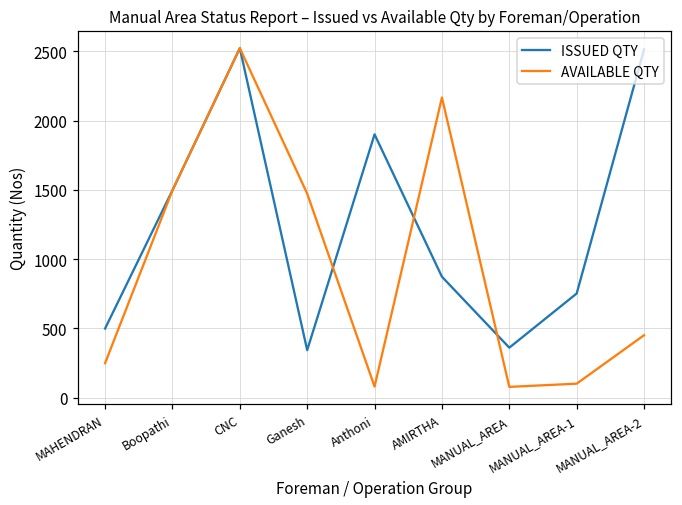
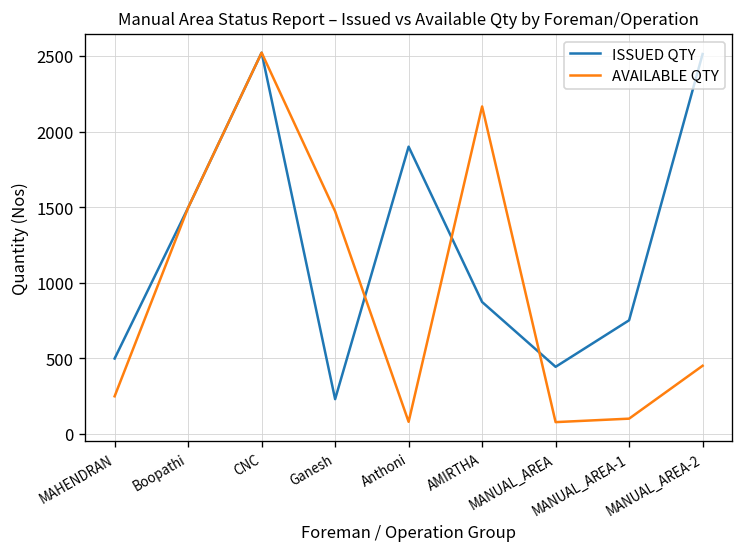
  {
    "ISSUED QTY": {
      "MAHENDRAN": 500,
-     "Ganesh": 340,
+     "Ganesh": 230,
      "Anthoni": 1900,
      "AMIRTHA": 870,
-     "MANUAL_AREA": 360,
+     "MANUAL_AREA": 440,
      "MANUAL_AREA-1": 750
    },
    "AVAILABLE QTY": {
      "MAHENDRAN": 250,
      "Ganesh": 1470,
      "Anthoni": 80,
      "AMIRTHA": 2170,
      "MANUAL_AREA": 80,
      "MANUAL_AREA-1": 100,
      "MANUAL_AREA-2": 450
    }
  }
